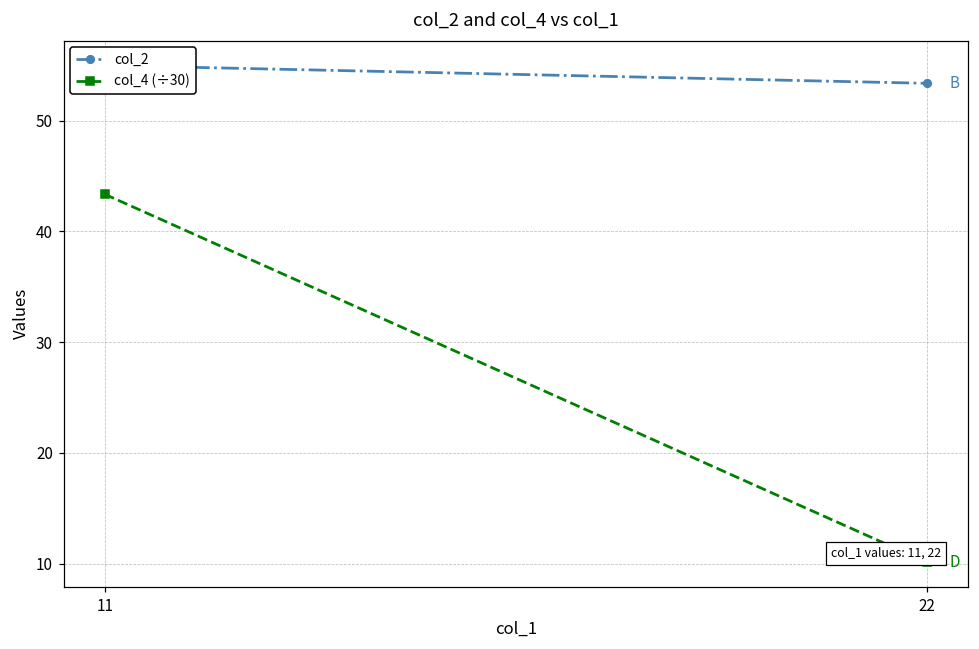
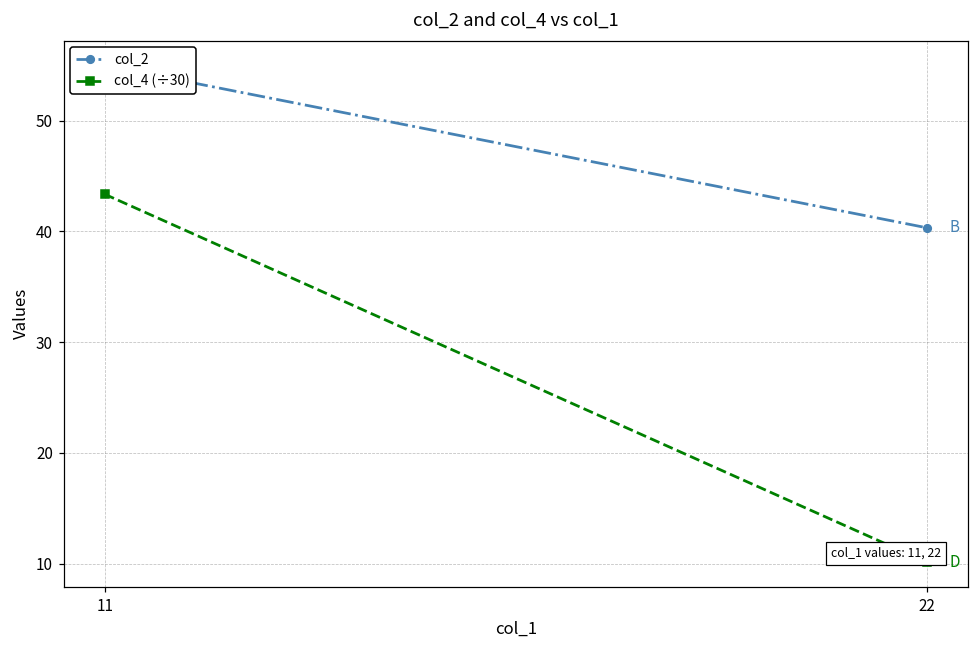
  {
    "col_2": {
-     "22": 53.4
+     "22": 40.3
    },
    "col_4 (÷30)": {
      "11": 43.4
    }
  }
